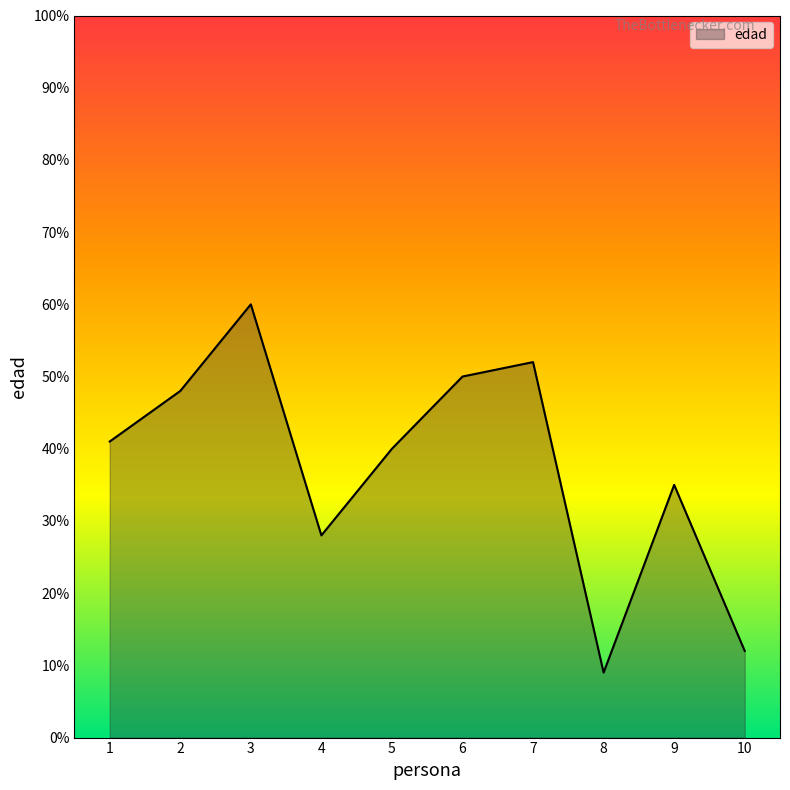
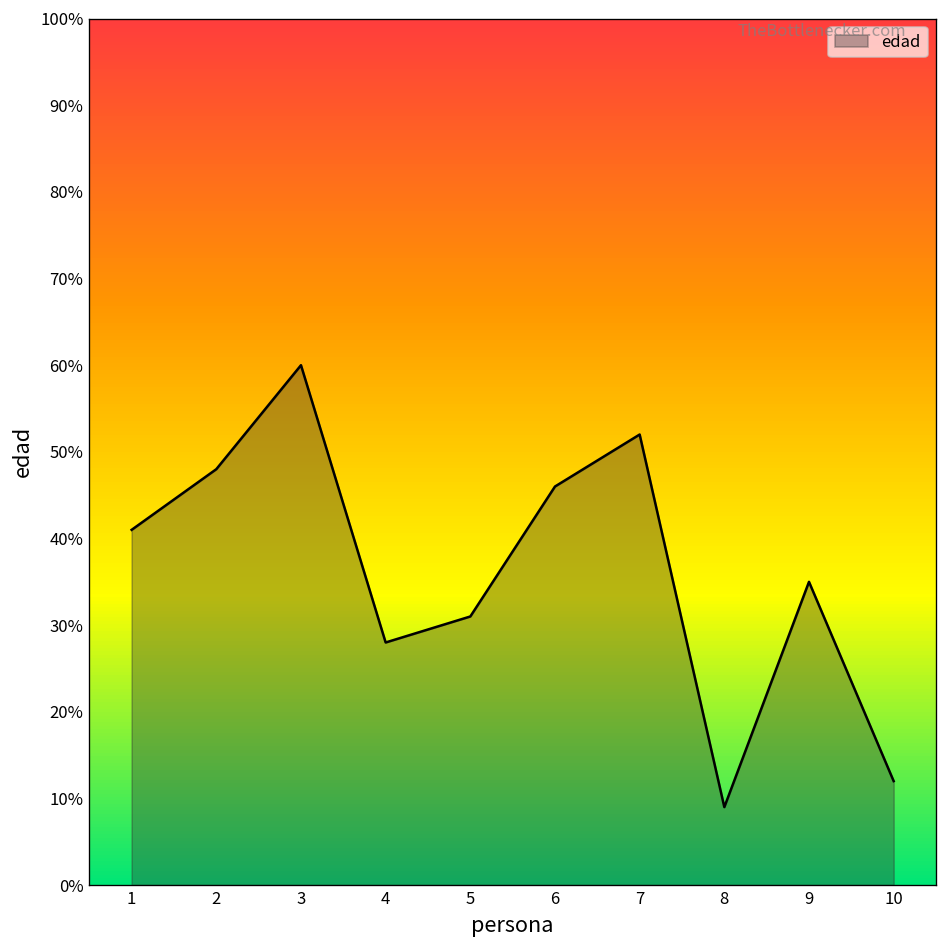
  {
    "1": "41%",
    "2": "48%",
    "3": "60%",
    "4": "28%",
-   "5": "40%",
-   "6": "50%",
+   "5": "31%",
+   "6": "46%",
    "7": "52%",
    "8": "9%",
    "9": "35%",
    "10": "12%"
  }
